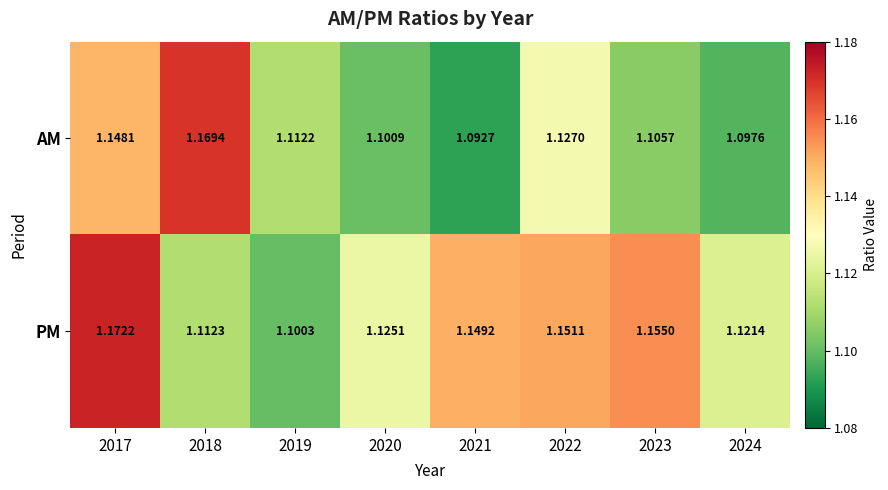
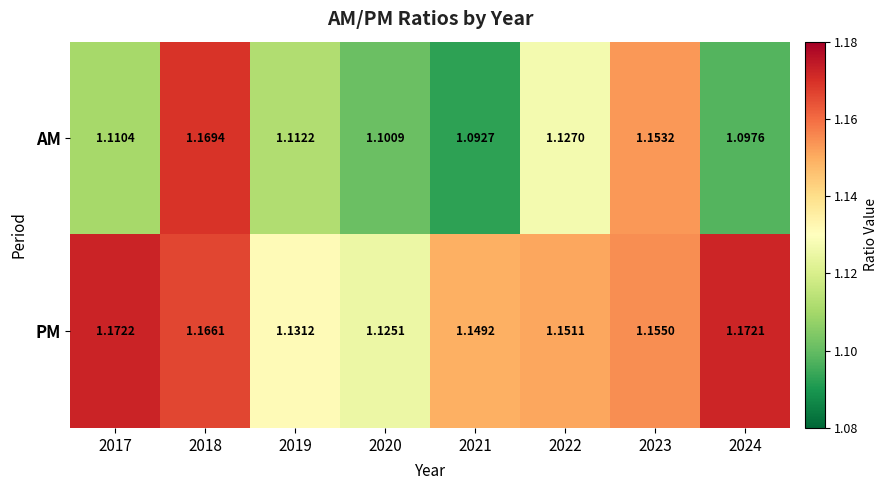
  {
    "AM": {
-     "2017": 1.1481,
+     "2017": 1.1104,
      "2018": 1.1694,
      "2019": 1.1122,
      "2020": 1.1009,
      "2021": 1.0927,
      "2022": 1.1270,
-     "2023": 1.1057,
+     "2023": 1.1532,
      "2024": 1.0976
    },
    "PM": {
      "2017": 1.1722,
-     "2018": 1.1123,
-     "2019": 1.1003,
+     "2018": 1.1661,
+     "2019": 1.1312,
      "2020": 1.1251,
      "2021": 1.1492,
      "2022": 1.1511,
      "2023": 1.1550,
-     "2024": 1.1214
+     "2024": 1.1721
    }
  }
